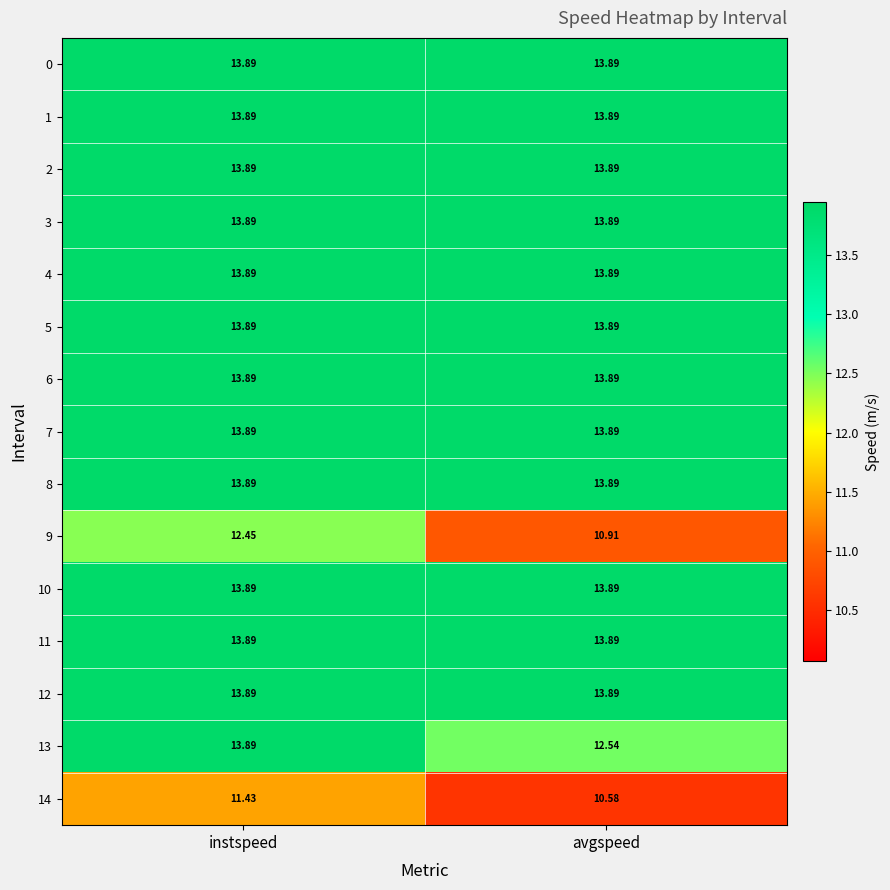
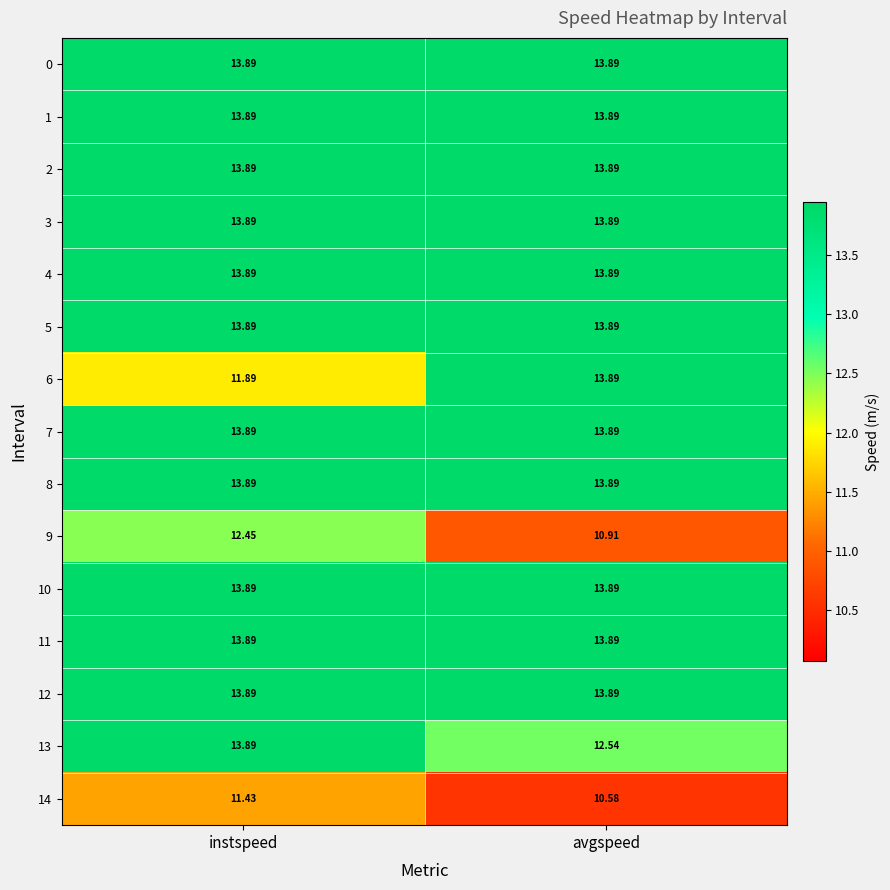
  {
    "0": {
      "instspeed": 13.89,
      "avgspeed": 13.89
    },
    "1": {
      "instspeed": 13.89,
      "avgspeed": 13.89
    },
    "2": {
      "instspeed": 13.89,
      "avgspeed": 13.89
    },
    "3": {
      "instspeed": 13.89,
      "avgspeed": 13.89
    },
    "4": {
      "instspeed": 13.89,
      "avgspeed": 13.89
    },
    "5": {
      "instspeed": 13.89,
      "avgspeed": 13.89
    },
    "6": {
-     "instspeed": 13.89,
+     "instspeed": 11.89,
      "avgspeed": 13.89
    },
    "7": {
      "instspeed": 13.89,
      "avgspeed": 13.89
    },
    "8": {
      "instspeed": 13.89,
      "avgspeed": 13.89
    },
    "9": {
      "instspeed": 12.45,
      "avgspeed": 10.91
    },
    "10": {
      "instspeed": 13.89,
      "avgspeed": 13.89
    },
    "11": {
      "instspeed": 13.89,
      "avgspeed": 13.89
    },
    "12": {
      "instspeed": 13.89,
      "avgspeed": 13.89
    },
    "13": {
      "instspeed": 13.89,
      "avgspeed": 12.54
    },
    "14": {
      "instspeed": 11.43,
      "avgspeed": 10.58
    }
  }
